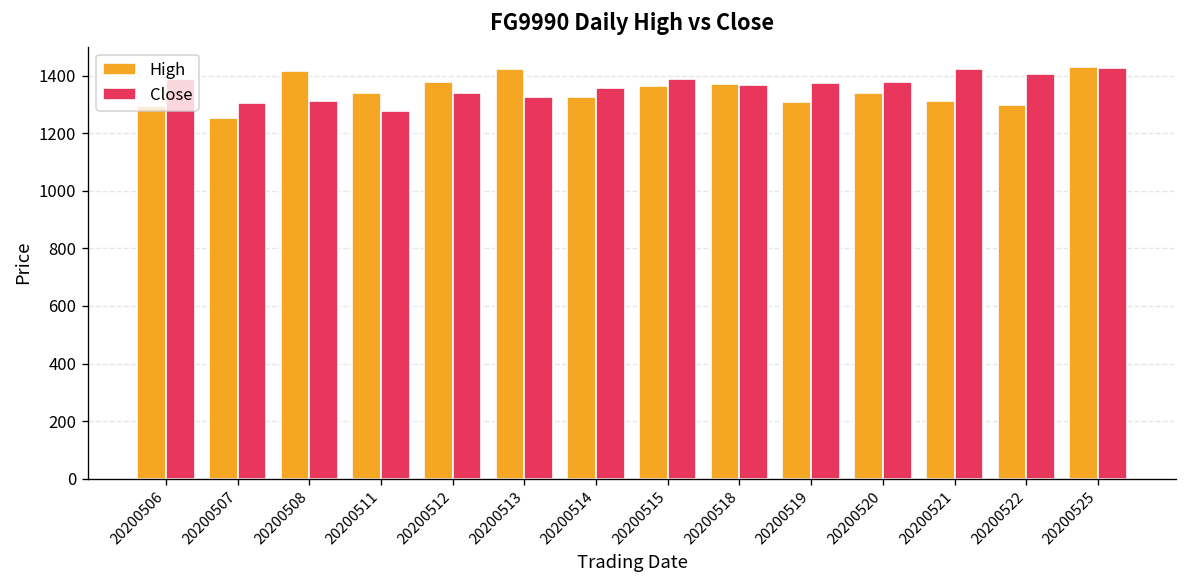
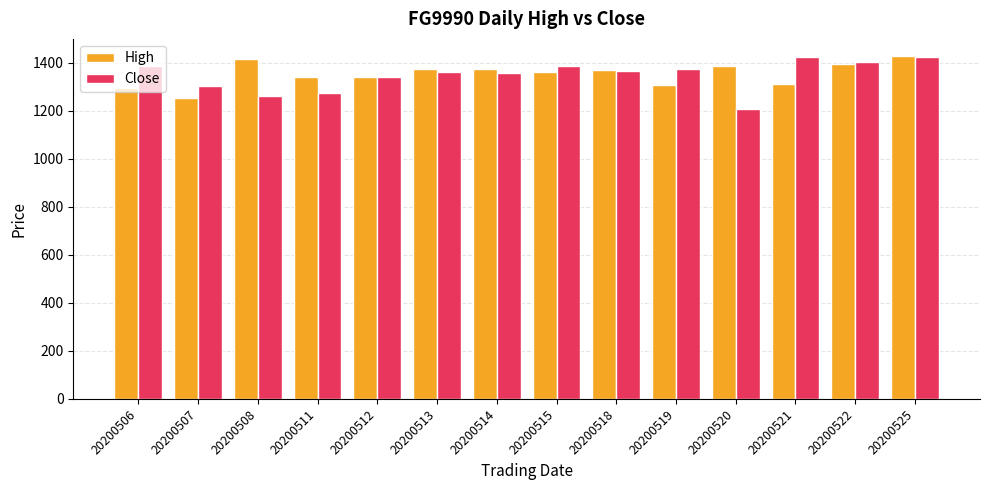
  {
    "High": {
      "20200507": 1250,
      "20200508": 1420,
      "20200511": 1340,
-     "20200512": 1380,
-     "20200513": 1420,
-     "20200514": 1330,
+     "20200512": 1340,
+     "20200513": 1380,
+     "20200514": 1370,
      "20200515": 1360,
      "20200518": 1370,
      "20200519": 1310,
-     "20200520": 1340,
+     "20200520": 1390,
      "20200521": 1310,
-     "20200522": 1300,
+     "20200522": 1390,
      "20200525": 1430
    },
    "Close": {
      "20200507": 1300,
-     "20200508": 1310,
+     "20200508": 1260,
      "20200511": 1280,
      "20200512": 1340,
-     "20200513": 1330,
+     "20200513": 1360,
      "20200514": 1360,
      "20200515": 1390,
      "20200518": 1370,
      "20200519": 1380,
-     "20200520": 1380,
+     "20200520": 1210,
      "20200521": 1420,
      "20200522": 1410,
      "20200525": 1430
    }
  }
